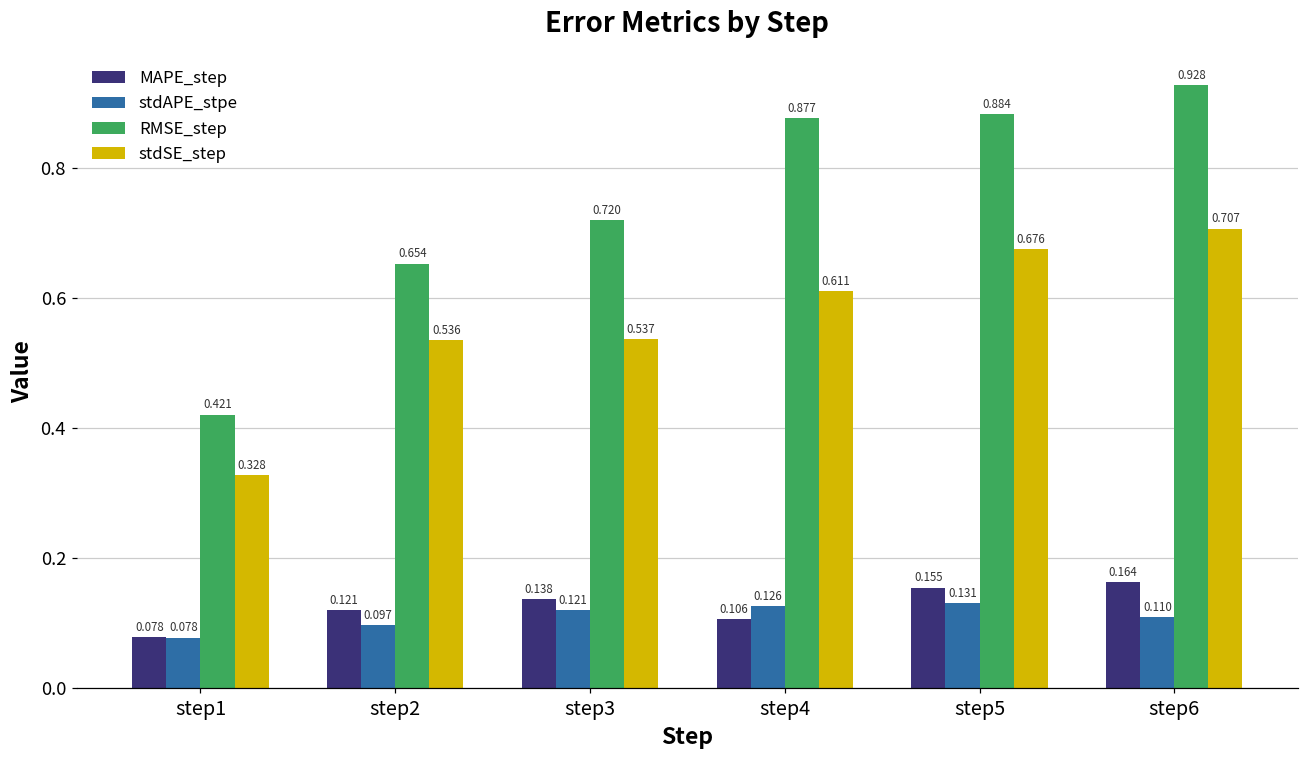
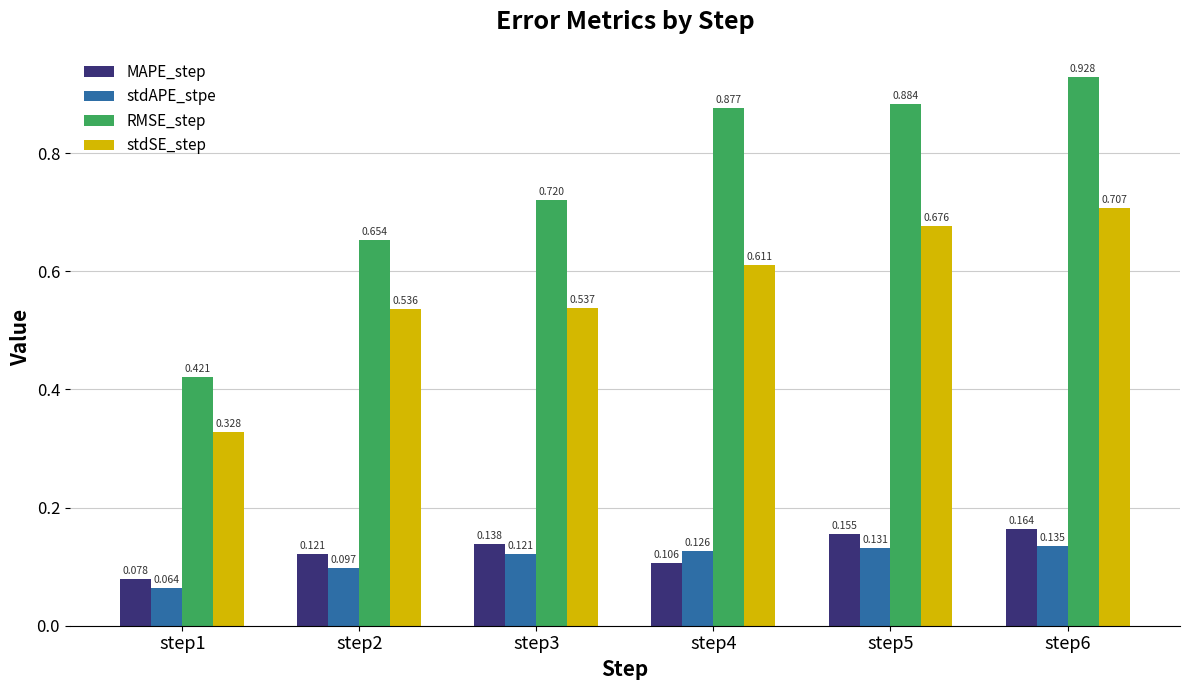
  {
    "MAPE_step": {
      "step1": 0.078,
      "step2": 0.121,
      "step3": 0.138,
      "step4": 0.106,
      "step5": 0.155,
      "step6": 0.164
    },
    "stdAPE_stpe": {
-     "step1": 0.078,
+     "step1": 0.064,
      "step2": 0.097,
      "step3": 0.121,
      "step4": 0.126,
      "step5": 0.131,
-     "step6": 0.110
+     "step6": 0.135
    },
    "RMSE_step": {
      "step1": 0.421,
      "step2": 0.654,
      "step3": 0.720,
      "step4": 0.877,
      "step5": 0.884,
      "step6": 0.928
    },
    "stdSE_step": {
      "step1": 0.328,
      "step2": 0.536,
      "step3": 0.537,
      "step4": 0.611,
      "step5": 0.676,
      "step6": 0.707
    }
  }
